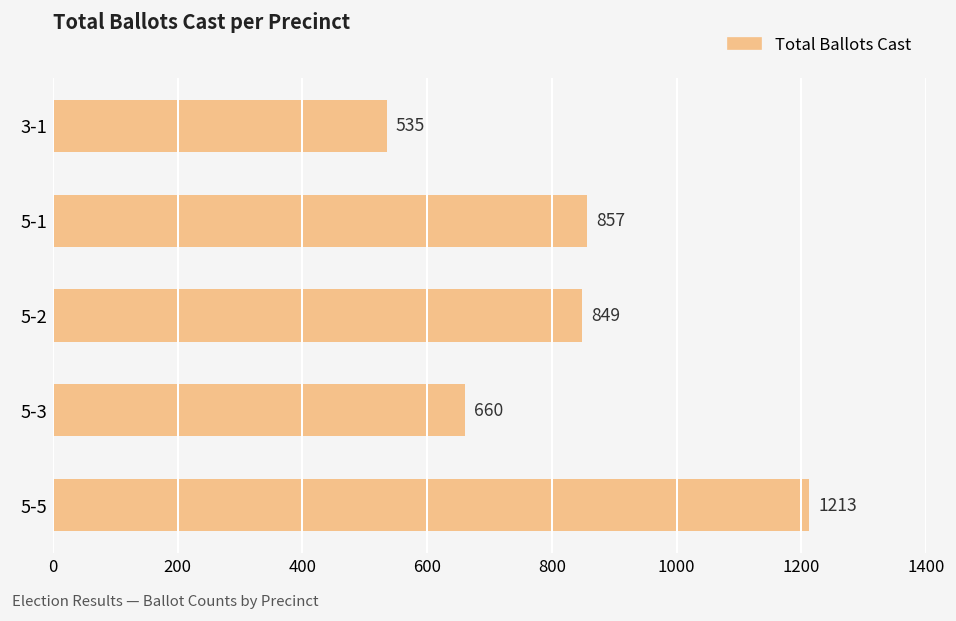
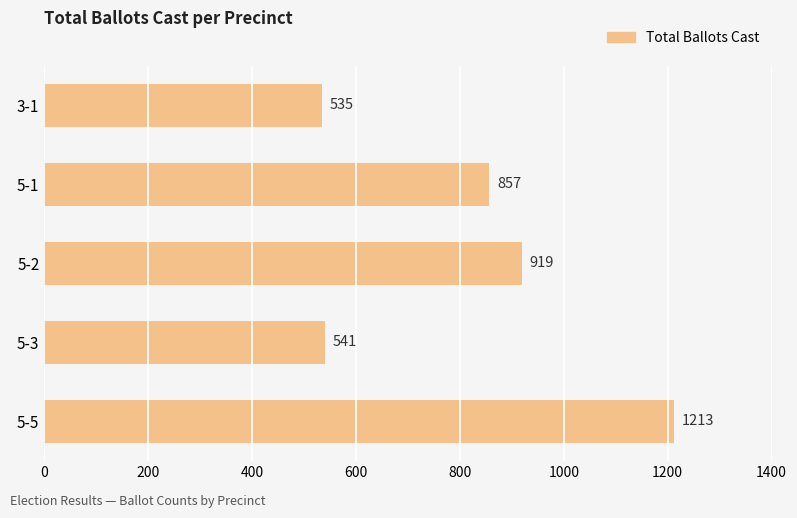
  {
    "3-1": 535,
    "5-1": 857,
-   "5-2": 849,
-   "5-3": 660,
+   "5-2": 919,
+   "5-3": 541,
    "5-5": 1213
  }
